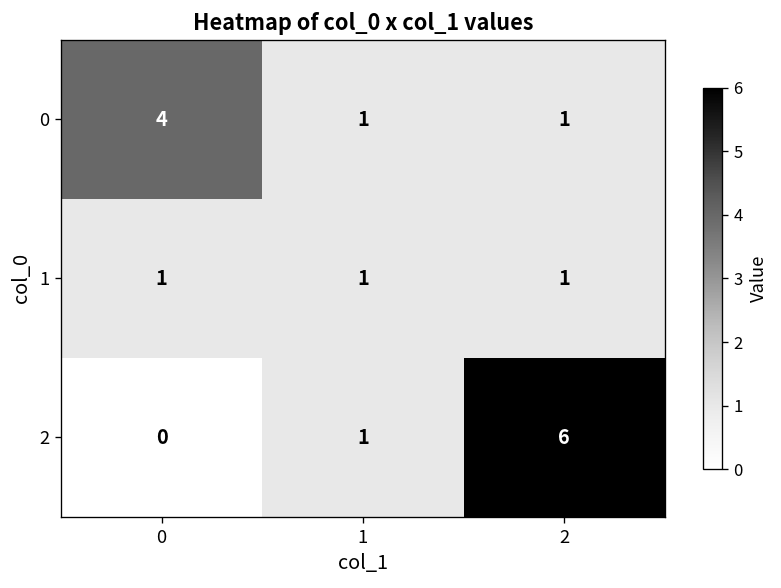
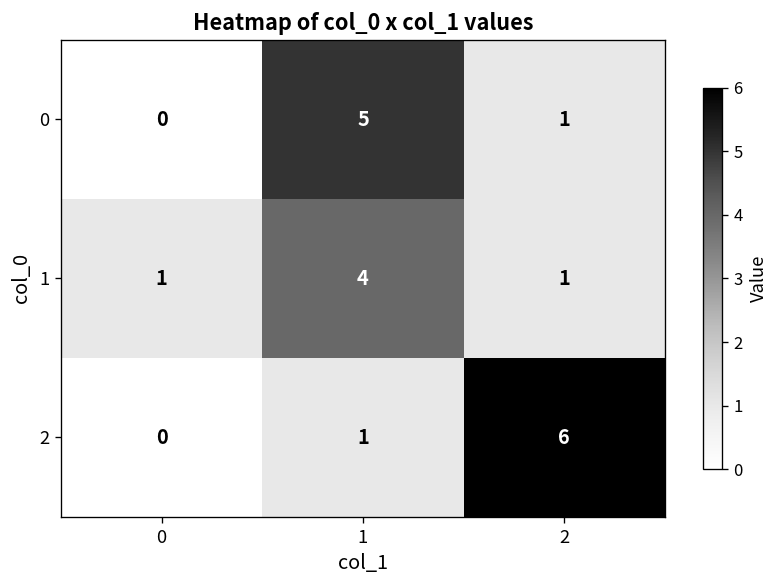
  {
    "0": {
-     "0": 4,
-     "1": 1,
+     "0": 0,
+     "1": 5,
      "2": 1
    },
    "1": {
      "0": 1,
-     "1": 1,
+     "1": 4,
      "2": 1
    },
    "2": {
      "0": 0,
      "1": 1,
      "2": 6
    }
  }
